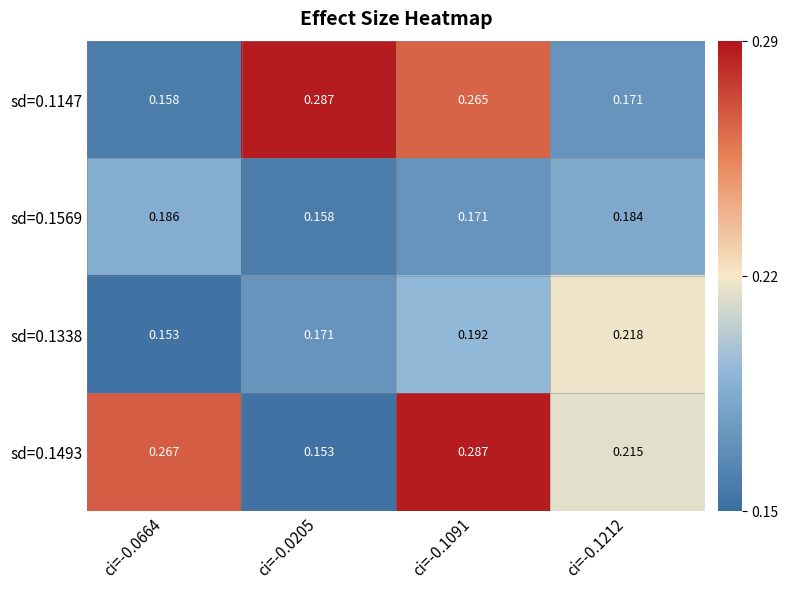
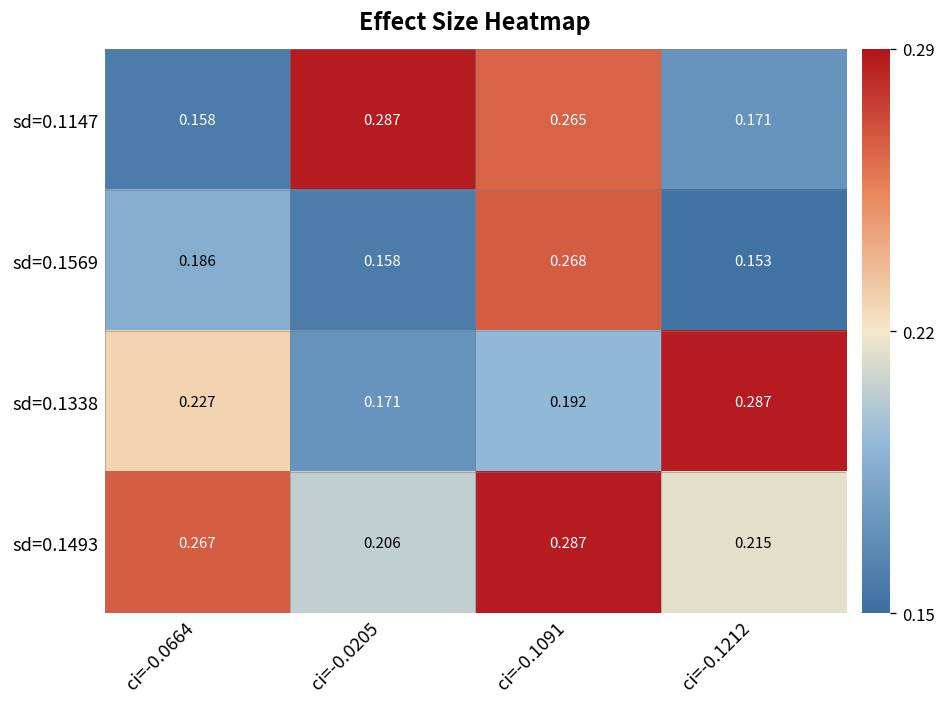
  {
    "sd=0.1147": {
      "ci=-0.0664": 0.158,
      "ci=-0.0205": 0.287,
      "ci=-0.1091": 0.265,
      "ci=-0.1212": 0.171
    },
    "sd=0.1569": {
      "ci=-0.0664": 0.186,
      "ci=-0.0205": 0.158,
-     "ci=-0.1091": 0.171,
-     "ci=-0.1212": 0.184
+     "ci=-0.1091": 0.268,
+     "ci=-0.1212": 0.153
    },
    "sd=0.1338": {
-     "ci=-0.0664": 0.153,
+     "ci=-0.0664": 0.227,
      "ci=-0.0205": 0.171,
      "ci=-0.1091": 0.192,
-     "ci=-0.1212": 0.218
+     "ci=-0.1212": 0.287
    },
    "sd=0.1493": {
      "ci=-0.0664": 0.267,
-     "ci=-0.0205": 0.153,
+     "ci=-0.0205": 0.206,
      "ci=-0.1091": 0.287,
      "ci=-0.1212": 0.215
    }
  }
